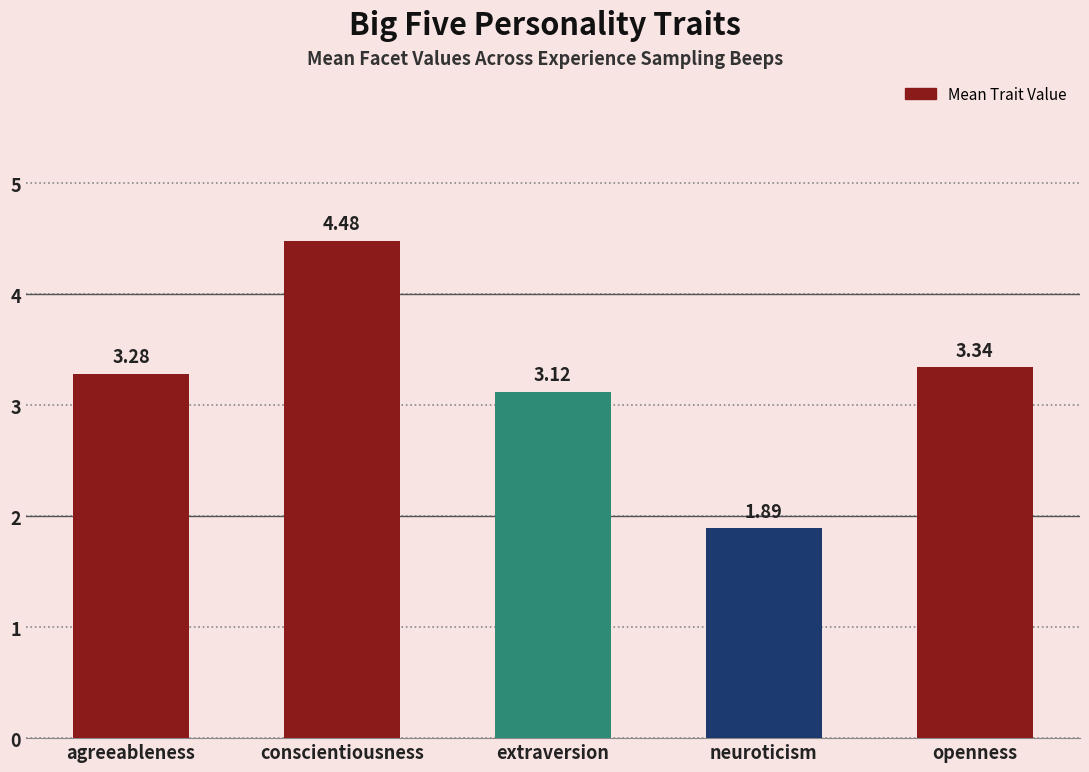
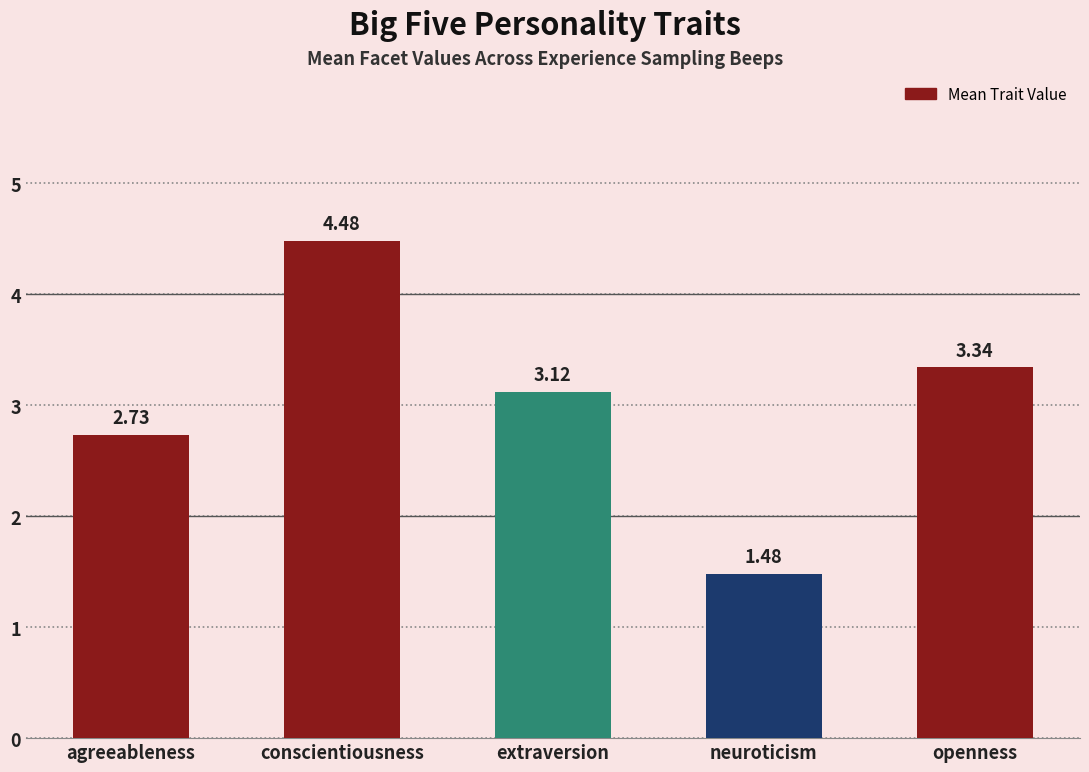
  {
-   "agreeableness": 3.28,
+   "agreeableness": 2.73,
    "conscientiousness": 4.48,
    "extraversion": 3.12,
-   "neuroticism": 1.89,
+   "neuroticism": 1.48,
    "openness": 3.34
  }
